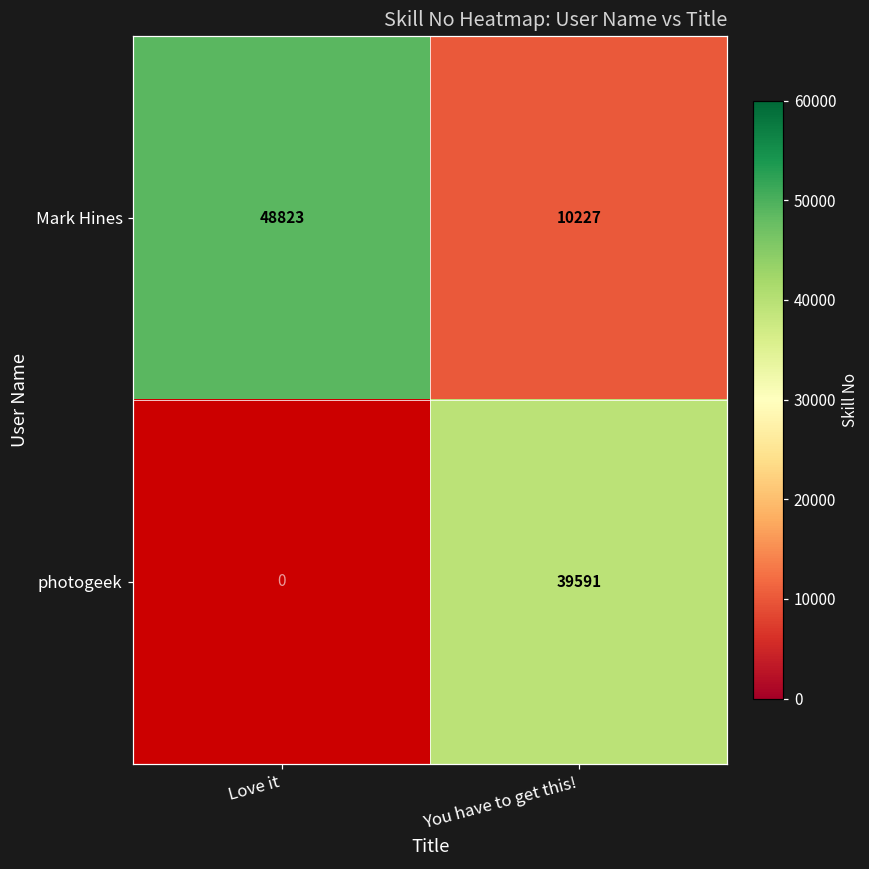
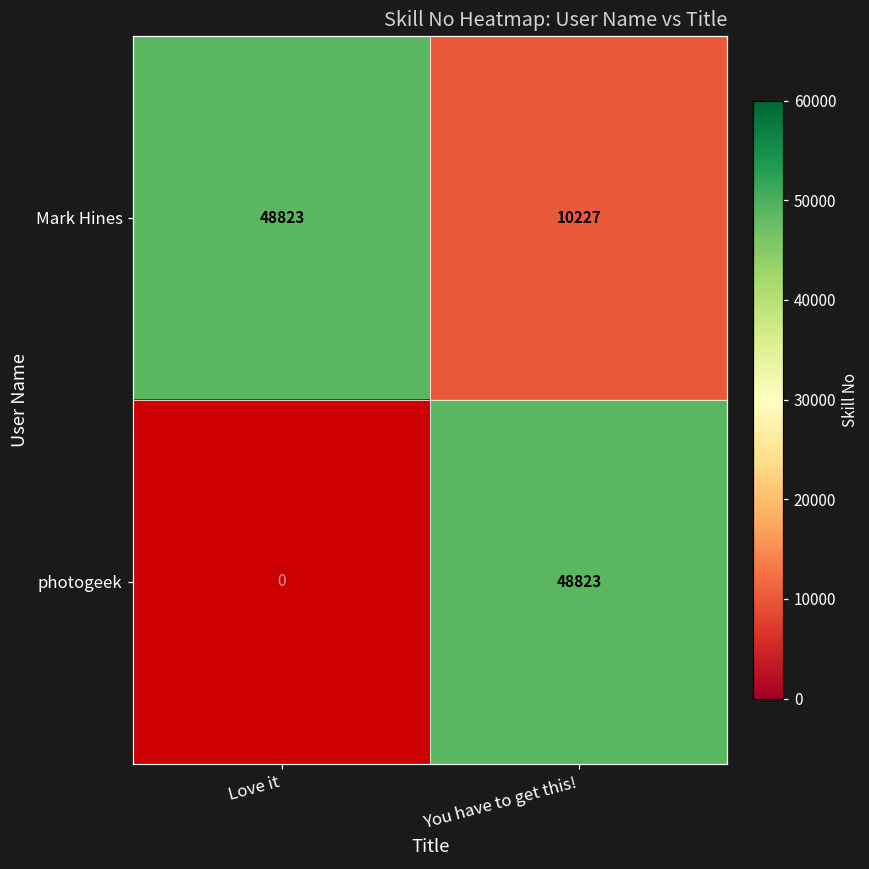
  {
    "Mark Hines": {
      "Love it": 48823,
      "You have to get this!": 10227
    },
    "photogeek": {
      "Love it": 0,
-     "You have to get this!": 39591
+     "You have to get this!": 48823
    }
  }
